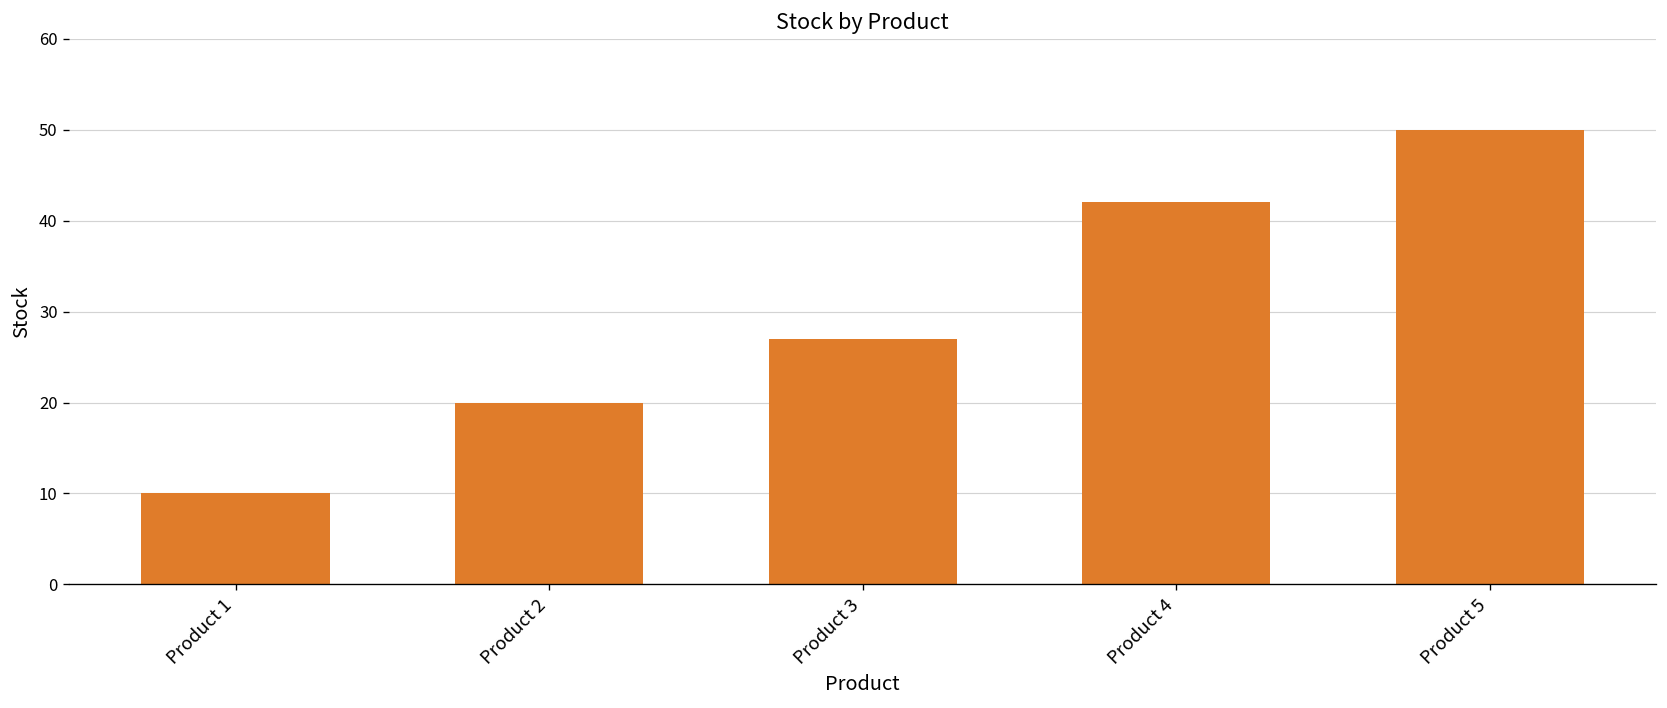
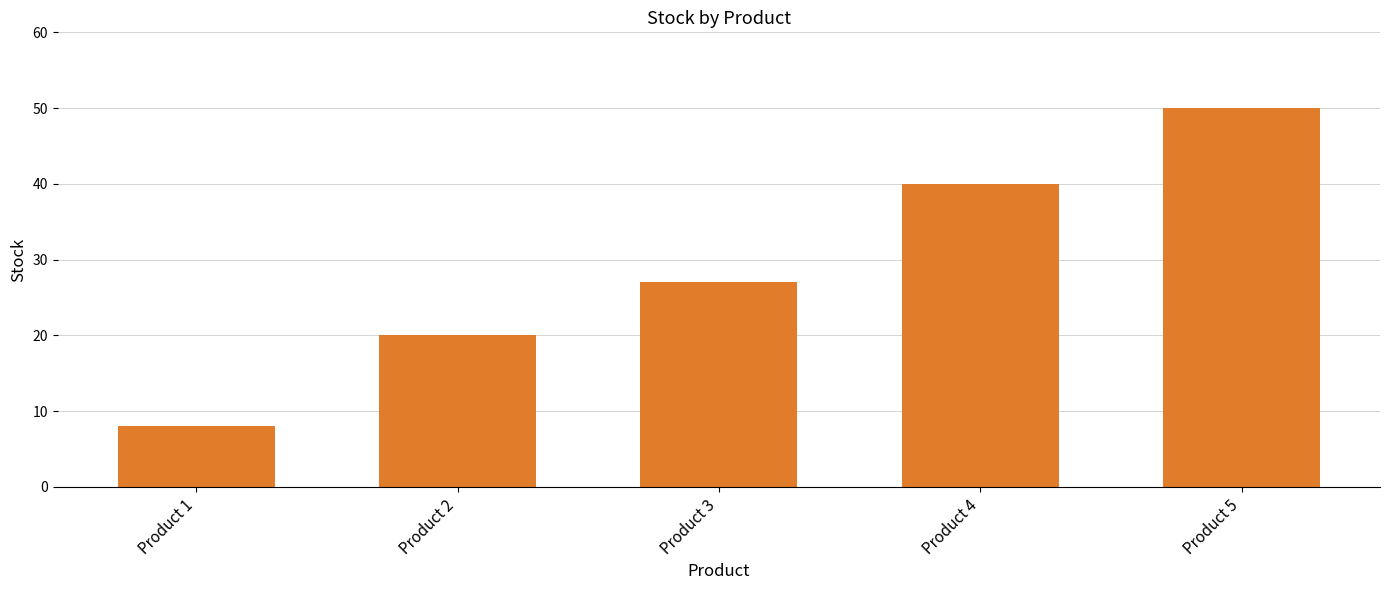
  {
-   "Product 1": 10,
+   "Product 1": 8,
    "Product 2": 20,
    "Product 3": 27,
-   "Product 4": 42,
+   "Product 4": 40,
    "Product 5": 50
  }
